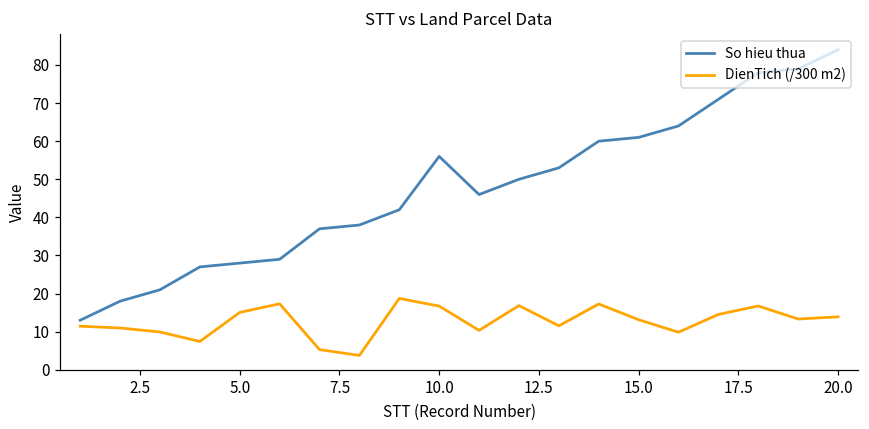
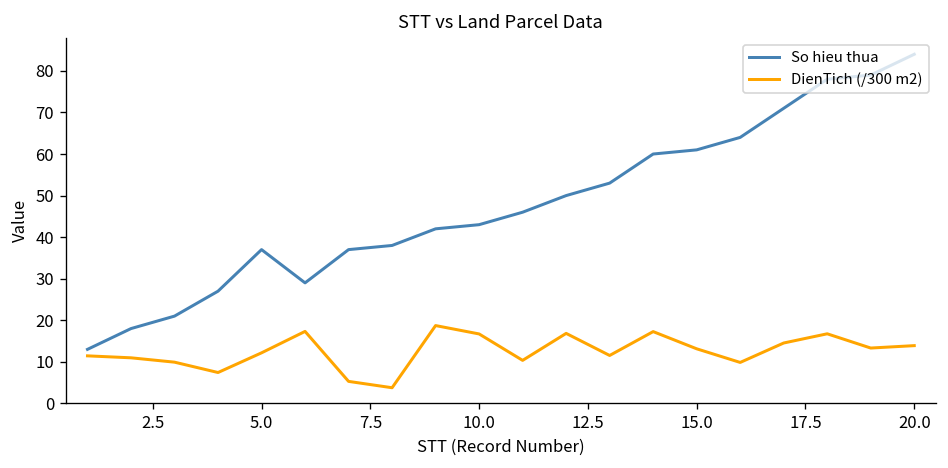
  {
    "So hieu thua": {
-     "5.0": 28,
-     "10.0": 56,
+     "5.0": 37,
+     "10.0": 43,
      "15.0": 61
    },
    "DienTich (/300 m2)": {
-     "5.0": 15,
+     "5.0": 12,
      "10.0": 17,
      "15.0": 13,
      "20.0": 14
    }
  }
